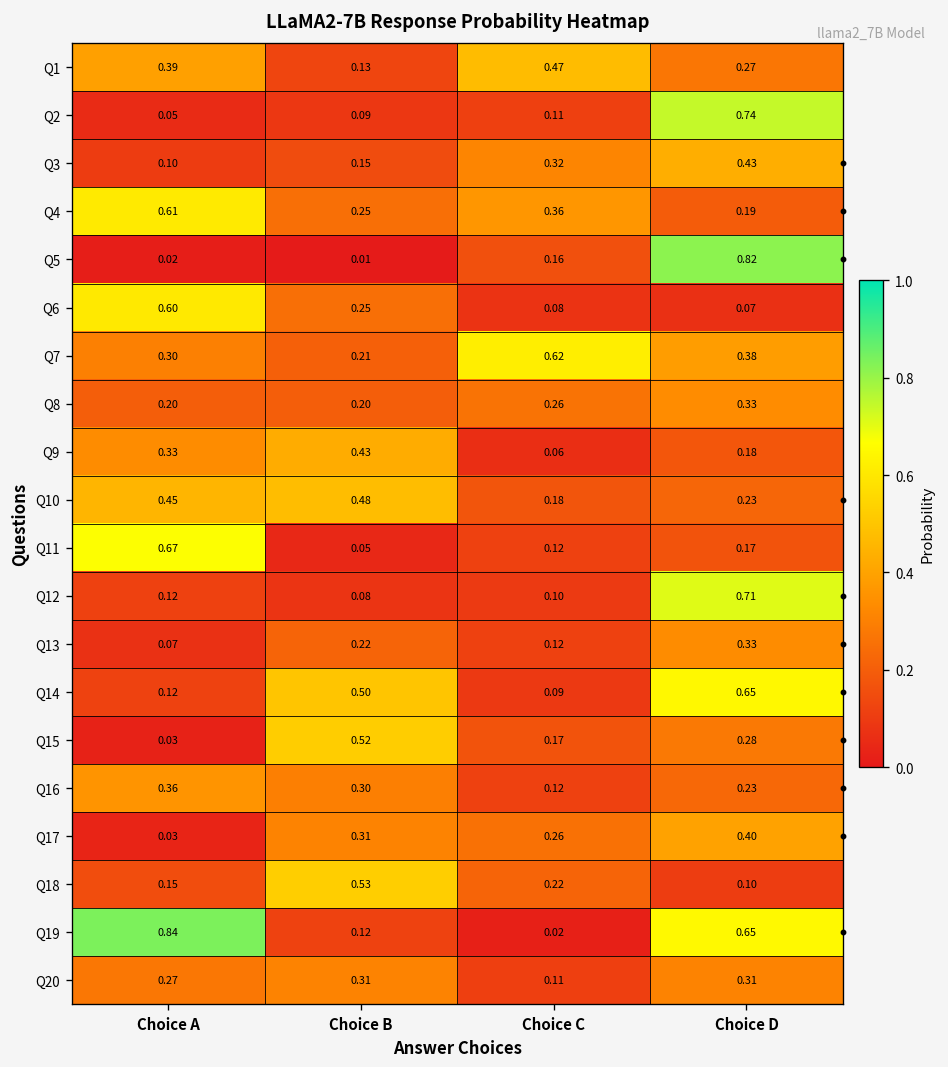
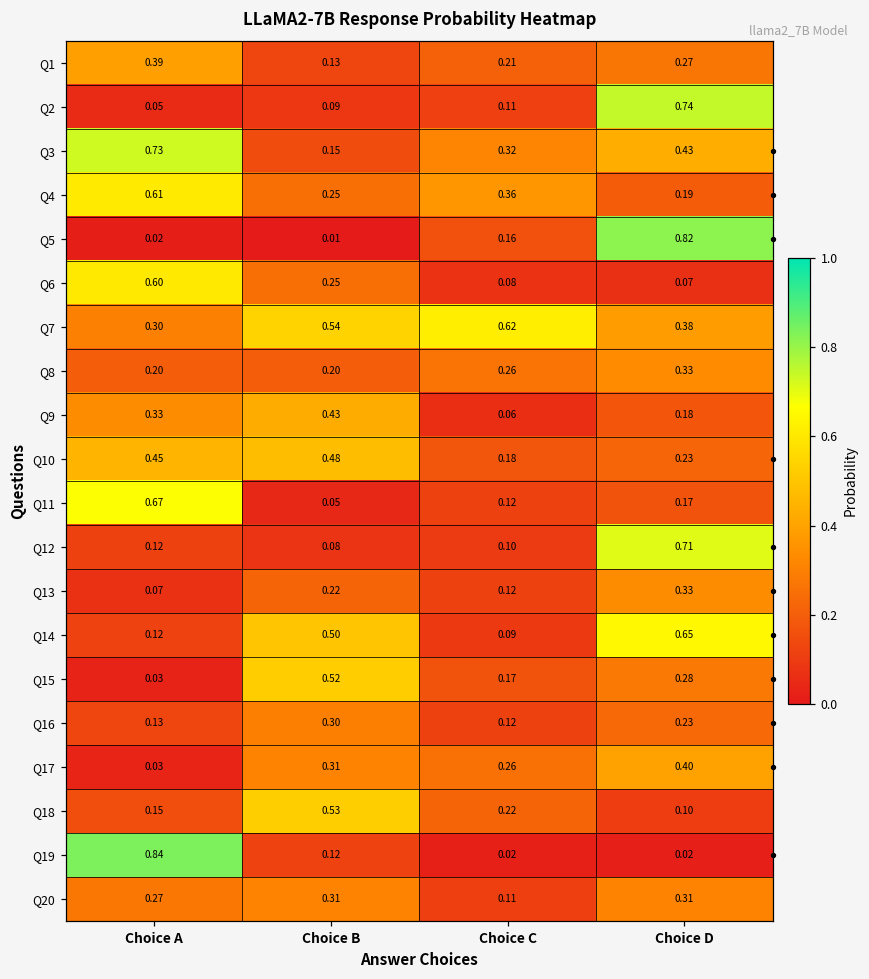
  {
    "Q1": {
      "Choice A": 0.39,
      "Choice B": 0.13,
-     "Choice C": 0.47,
+     "Choice C": 0.21,
      "Choice D": 0.27
    },
    "Q2": {
      "Choice A": 0.05,
      "Choice B": 0.09,
      "Choice C": 0.11,
      "Choice D": 0.74
    },
    "Q3": {
-     "Choice A": 0.10,
+     "Choice A": 0.73,
      "Choice B": 0.15,
      "Choice C": 0.32,
      "Choice D": 0.43
    },
    "Q4": {
      "Choice A": 0.61,
      "Choice B": 0.25,
      "Choice C": 0.36,
      "Choice D": 0.19
    },
    "Q5": {
      "Choice A": 0.02,
      "Choice B": 0.01,
      "Choice C": 0.16,
      "Choice D": 0.82
    },
    "Q6": {
      "Choice A": 0.60,
      "Choice B": 0.25,
      "Choice C": 0.08,
      "Choice D": 0.07
    },
    "Q7": {
      "Choice A": 0.30,
-     "Choice B": 0.21,
+     "Choice B": 0.54,
      "Choice C": 0.62,
      "Choice D": 0.38
    },
    "Q8": {
      "Choice A": 0.20,
      "Choice B": 0.20,
      "Choice C": 0.26,
      "Choice D": 0.33
    },
    "Q9": {
      "Choice A": 0.33,
      "Choice B": 0.43,
      "Choice C": 0.06,
      "Choice D": 0.18
    },
    "Q10": {
      "Choice A": 0.45,
      "Choice B": 0.48,
      "Choice C": 0.18,
      "Choice D": 0.23
    },
    "Q11": {
      "Choice A": 0.67,
      "Choice B": 0.05,
      "Choice C": 0.12,
      "Choice D": 0.17
    },
    "Q12": {
      "Choice A": 0.12,
      "Choice B": 0.08,
      "Choice C": 0.10,
      "Choice D": 0.71
    },
    "Q13": {
      "Choice A": 0.07,
      "Choice B": 0.22,
      "Choice C": 0.12,
      "Choice D": 0.33
    },
    "Q14": {
      "Choice A": 0.12,
      "Choice B": 0.50,
      "Choice C": 0.09,
      "Choice D": 0.65
    },
    "Q15": {
      "Choice A": 0.03,
      "Choice B": 0.52,
      "Choice C": 0.17,
      "Choice D": 0.28
    },
    "Q16": {
-     "Choice A": 0.36,
+     "Choice A": 0.13,
      "Choice B": 0.30,
      "Choice C": 0.12,
      "Choice D": 0.23
    },
    "Q17": {
      "Choice A": 0.03,
      "Choice B": 0.31,
      "Choice C": 0.26,
      "Choice D": 0.40
    },
    "Q18": {
      "Choice A": 0.15,
      "Choice B": 0.53,
      "Choice C": 0.22,
      "Choice D": 0.10
    },
    "Q19": {
      "Choice A": 0.84,
      "Choice B": 0.12,
      "Choice C": 0.02,
-     "Choice D": 0.65
+     "Choice D": 0.02
    },
    "Q20": {
      "Choice A": 0.27,
      "Choice B": 0.31,
      "Choice C": 0.11,
      "Choice D": 0.31
    }
  }
